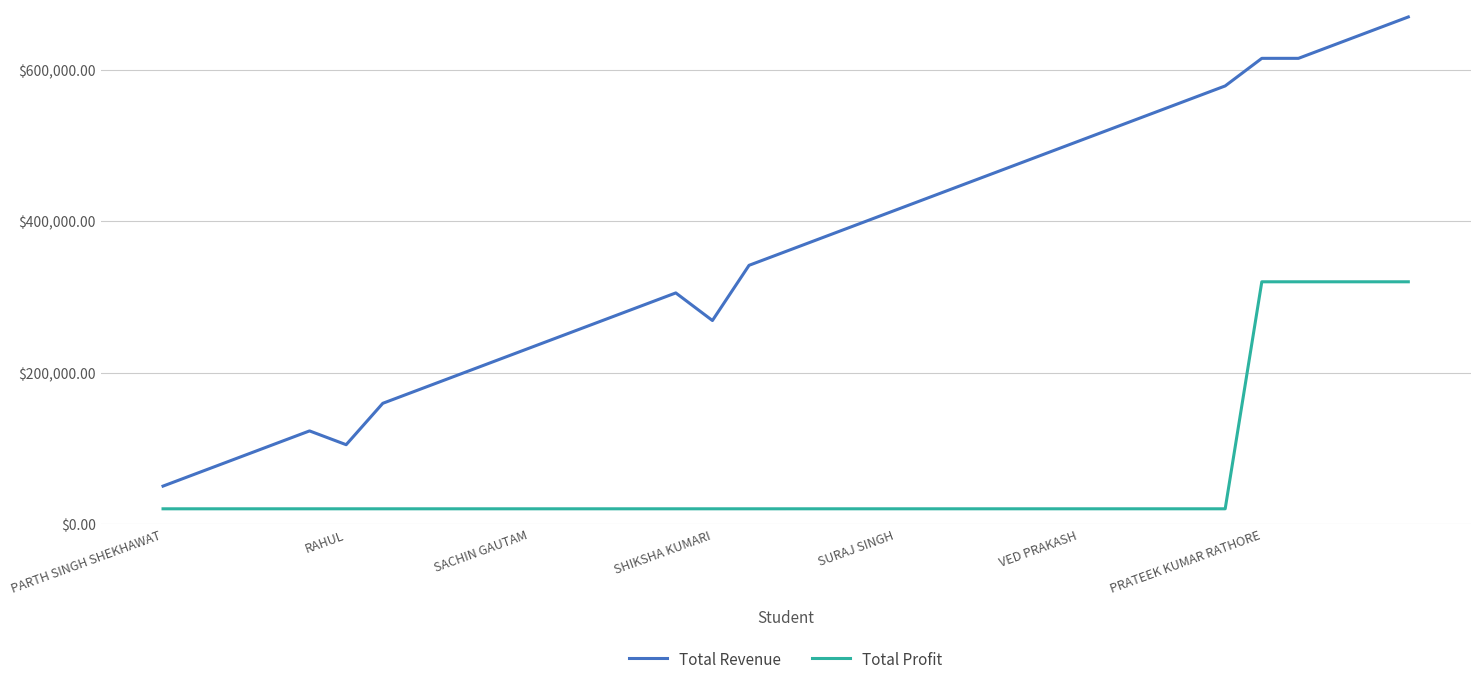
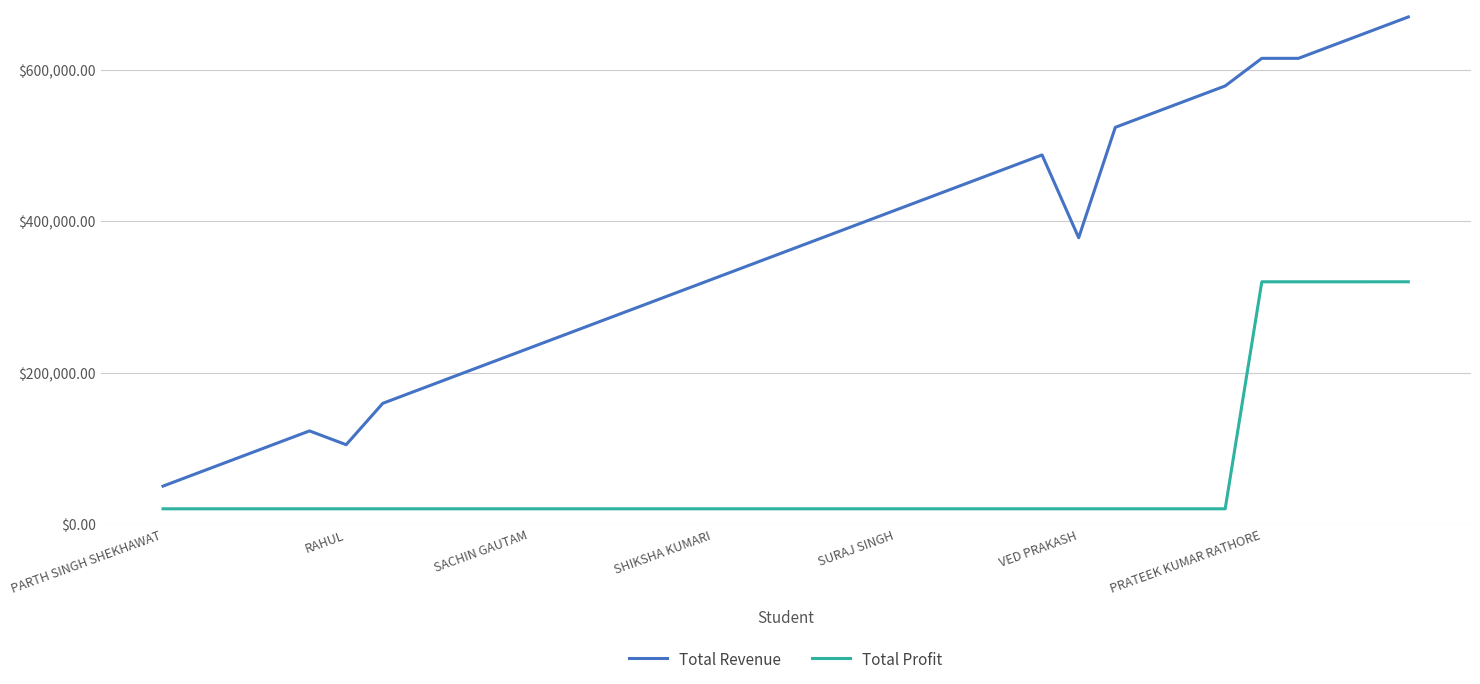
  {
    "Total Revenue": {
      "PARTH SINGH SHEKHAWAT": "$50,000",
      "RAHUL": "$100,000",
      "SACHIN GAUTAM": "$230,000",
-     "SHIKSHA KUMARI": "$270,000",
+     "SHIKSHA KUMARI": "$320,000",
      "SURAJ SINGH": "$410,000",
-     "VED PRAKASH": "$510,000",
+     "VED PRAKASH": "$380,000",
      "PRATEEK KUMAR RATHORE": "$620,000"
    },
    "Total Profit": {
      "PARTH SINGH SHEKHAWAT": "$20,000",
      "RAHUL": "$20,000",
      "SACHIN GAUTAM": "$20,000",
      "SHIKSHA KUMARI": "$20,000",
      "SURAJ SINGH": "$20,000",
      "VED PRAKASH": "$20,000",
      "PRATEEK KUMAR RATHORE": "$320,000"
    }
  }
